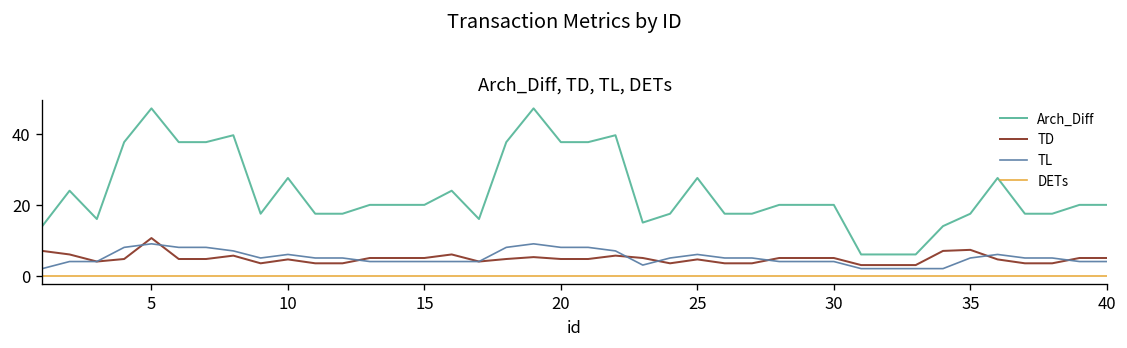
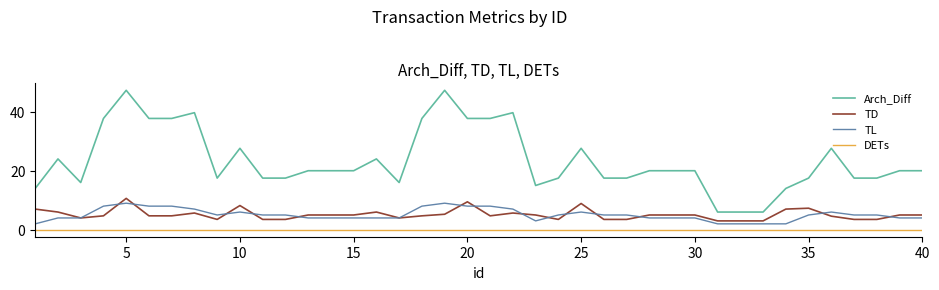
  {
    "TD": {
      "5": 11,
-     "10": 5,
+     "10": 8,
      "15": 5,
-     "20": 5,
-     "25": 5,
+     "20": 9,
+     "25": 9,
      "30": 5,
      "35": 7,
      "40": 5
    },
    "DETs": {
      "5": 0,
      "10": 0,
      "15": 0,
      "20": 0,
      "25": 0,
      "30": 0,
      "35": 0,
      "40": 0
    }
  }
